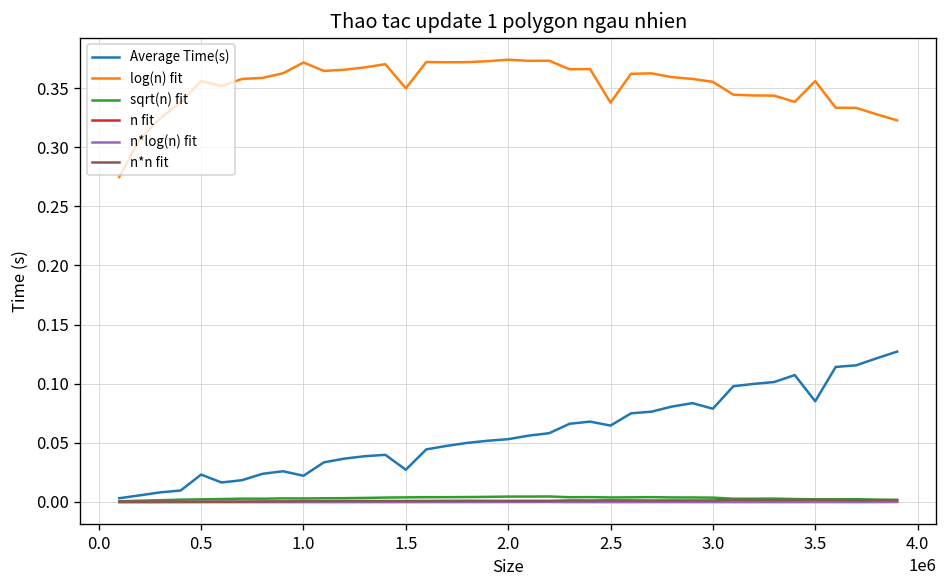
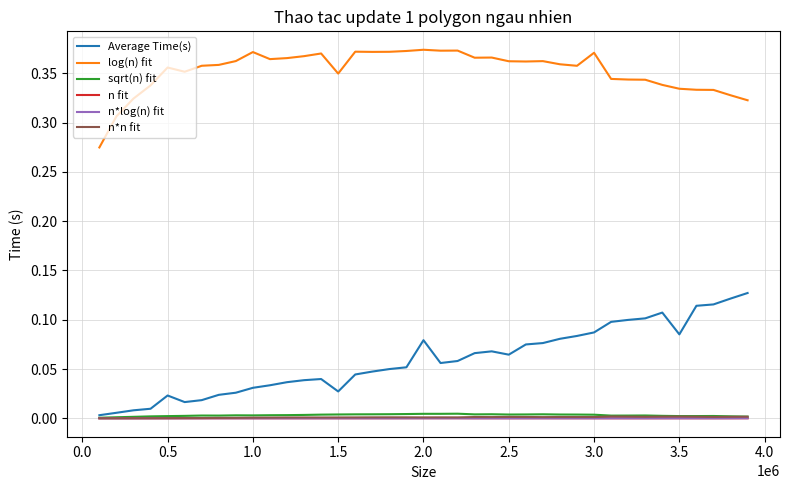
  {
    "Average Time(s)": {
      "0.5": 0.02,
-     "1.0": 0.02,
+     "1.0": 0.03,
      "1.5": 0.03,
-     "2.0": 0.05,
+     "2.0": 0.08,
      "2.5": 0.06,
-     "3.0": 0.08,
+     "3.0": 0.09,
      "3.5": 0.09
    },
    "log(n) fit": {
      "1.0": 0.37,
      "1.5": 0.35,
      "2.0": 0.37,
-     "2.5": 0.34,
-     "3.0": 0.36,
-     "3.5": 0.36
+     "2.5": 0.36,
+     "3.0": 0.37,
+     "3.5": 0.33
    },
    "sqrt(n) fit": {
      "1.5": 0.00,
      "2.0": 0.00
    }
  }
